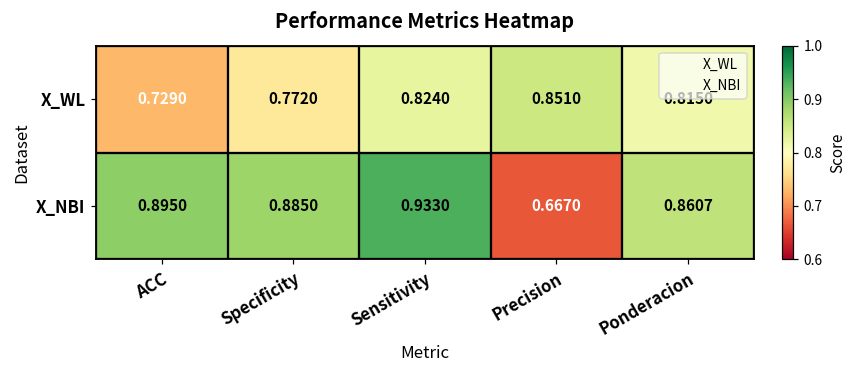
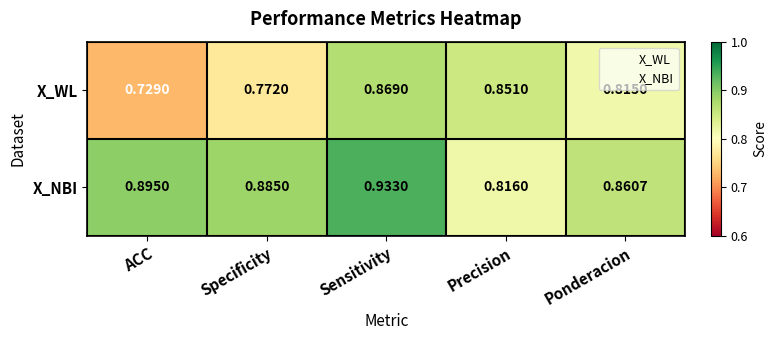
  {
    "X_WL": {
      "ACC": 0.7290,
      "Specificity": 0.7720,
-     "Sensitivity": 0.8240,
+     "Sensitivity": 0.8690,
      "Precision": 0.8510
    },
    "X_NBI": {
      "ACC": 0.8950,
      "Specificity": 0.8850,
      "Sensitivity": 0.9330,
-     "Precision": 0.6670,
+     "Precision": 0.8160,
      "Ponderacion": 0.8607
    }
  }
